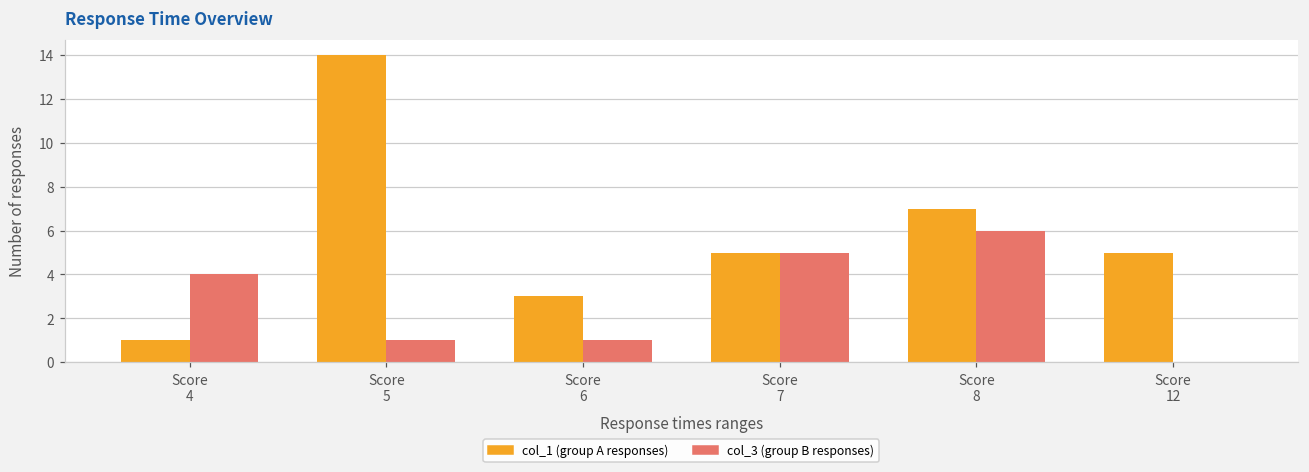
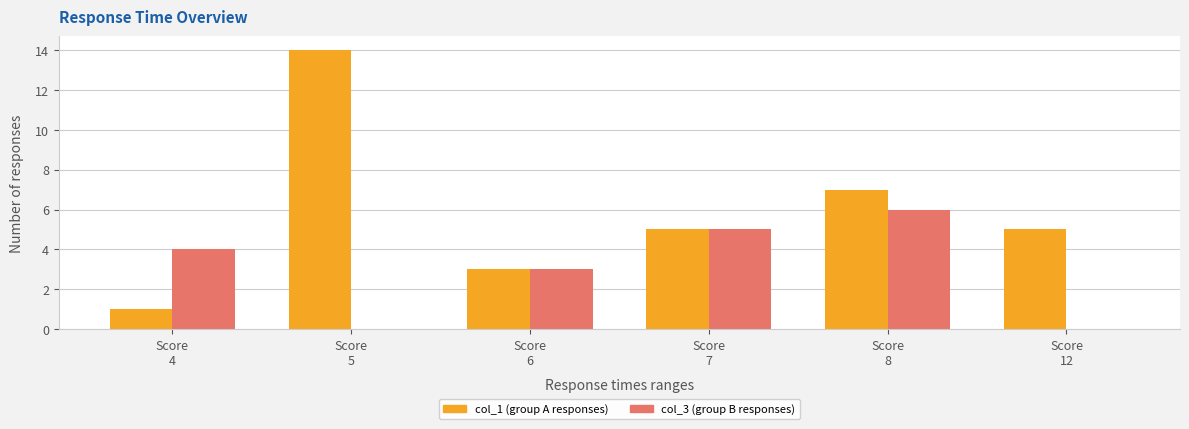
  {
    "col_1 (group A responses)": {
      "Score 4": 1,
      "Score 5": 14,
      "Score 6": 3,
      "Score 7": 5,
      "Score 8": 7,
      "Score 12": 5
    },
    "col_3 (group B responses)": {
      "Score 4": 4,
-     "Score 5": 1,
-     "Score 6": 1,
+     "Score 5": 0,
+     "Score 6": 3,
      "Score 7": 5,
      "Score 8": 6,
      "Score 12": 0
    }
  }
